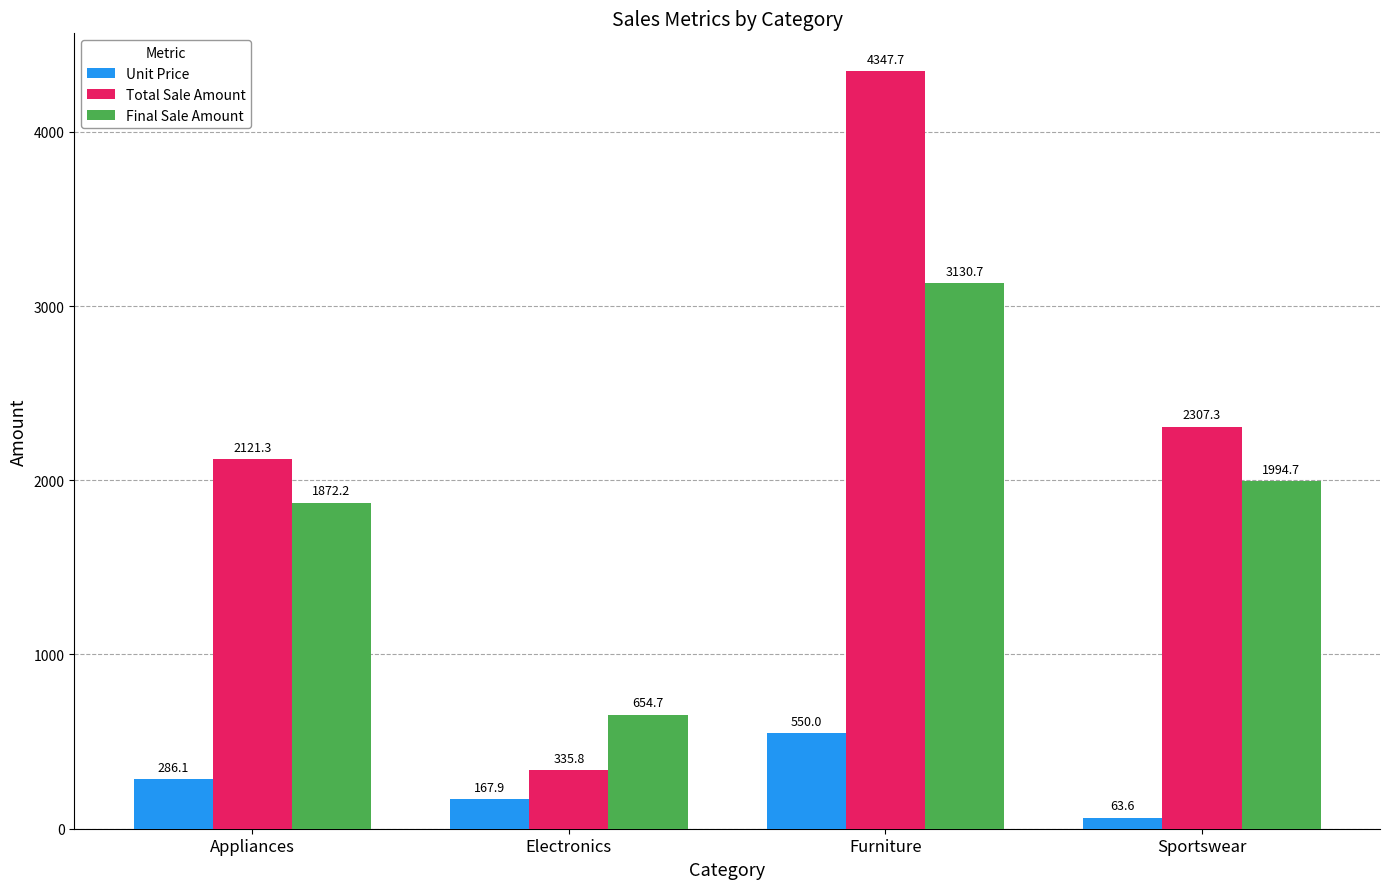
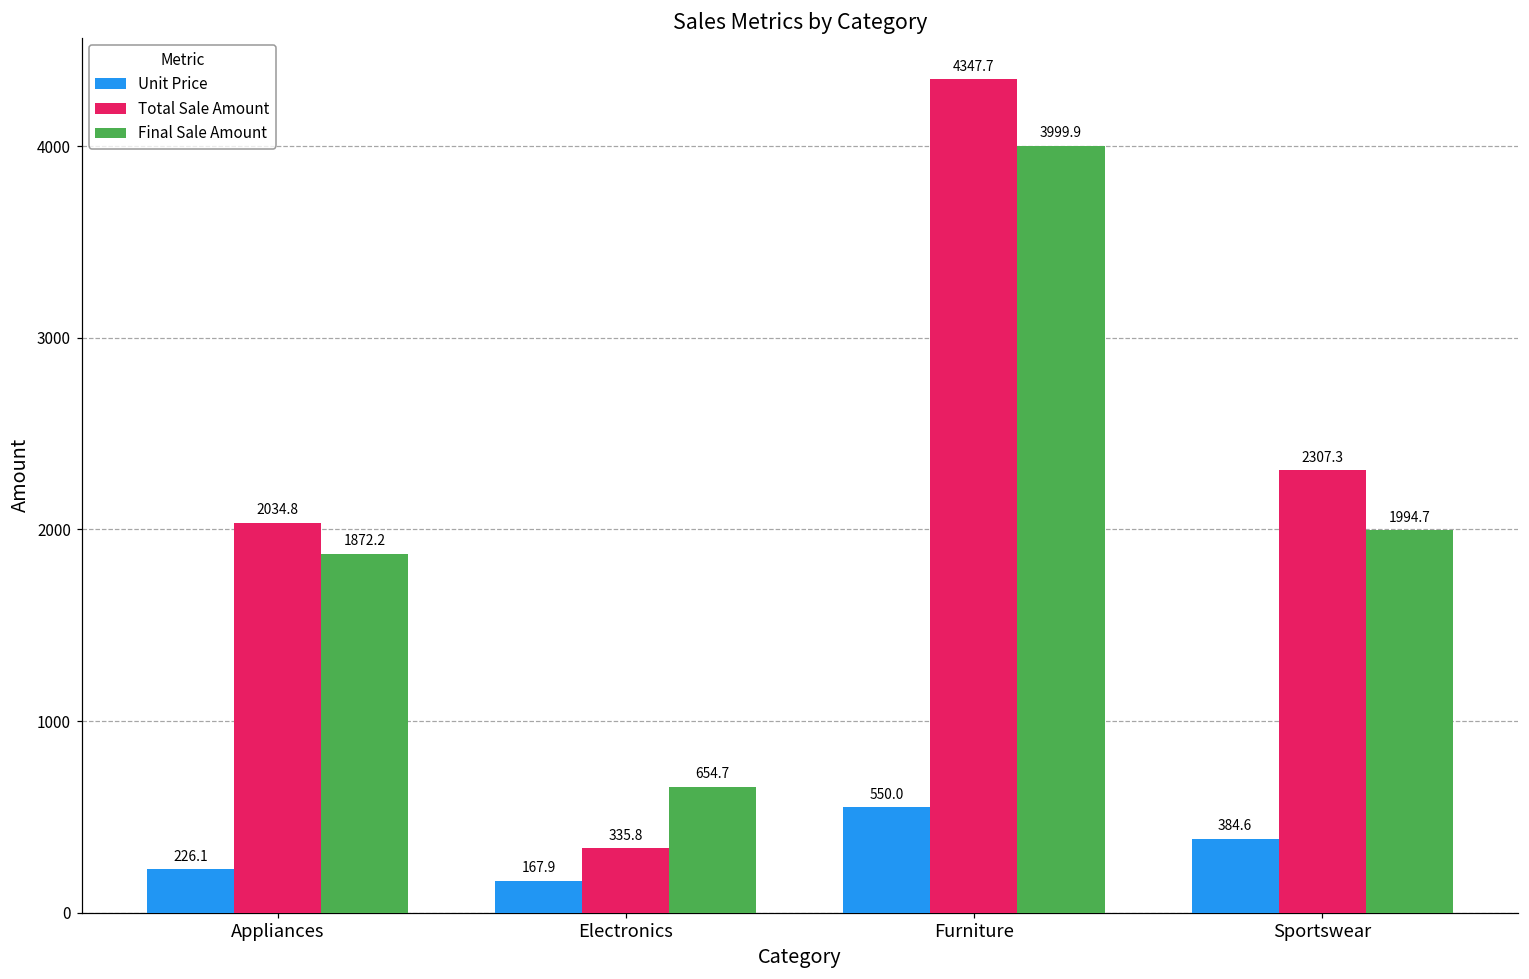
  {
    "Unit Price": {
-     "Appliances": 286.1,
+     "Appliances": 226.1,
      "Electronics": 167.9,
      "Furniture": 550.0,
-     "Sportswear": 63.6
+     "Sportswear": 384.6
    },
    "Total Sale Amount": {
-     "Appliances": 2121.3,
+     "Appliances": 2034.8,
      "Electronics": 335.8,
      "Furniture": 4347.7,
      "Sportswear": 2307.3
    },
    "Final Sale Amount": {
      "Appliances": 1872.2,
      "Electronics": 654.7,
-     "Furniture": 3130.7,
+     "Furniture": 3999.9,
      "Sportswear": 1994.7
    }
  }
